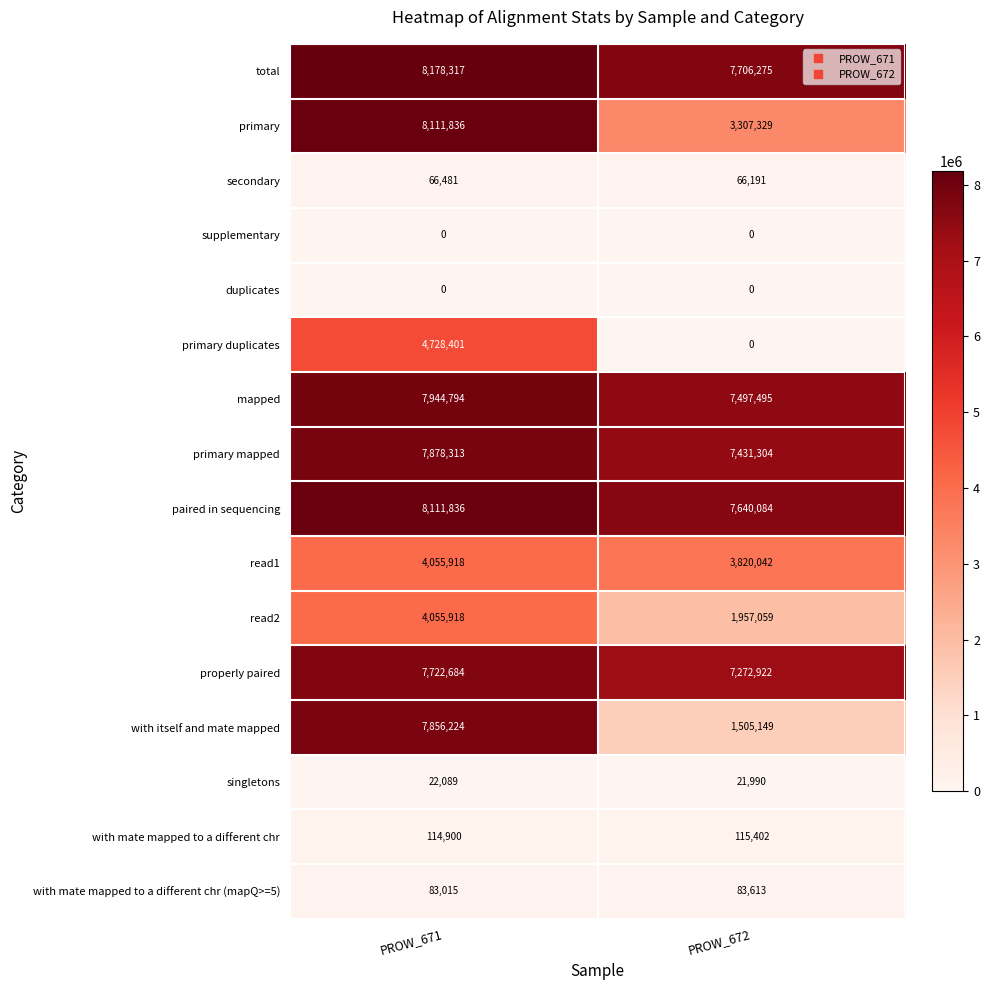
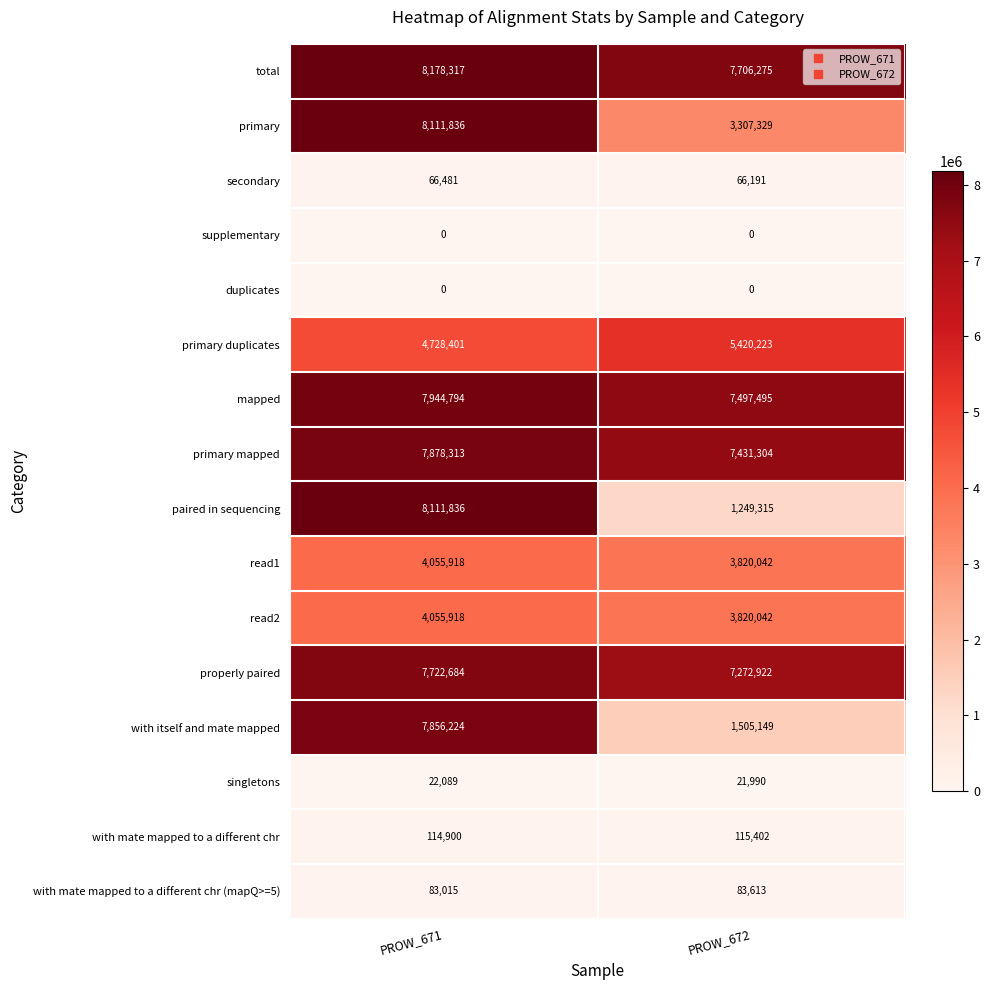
  {
    "total": {
      "PROW_671": "8,178,317",
      "PROW_672": "7,706,275"
    },
    "primary": {
      "PROW_671": "8,111,836",
      "PROW_672": "3,307,329"
    },
    "secondary": {
      "PROW_671": "66,481",
      "PROW_672": "66,191"
    },
    "supplementary": {
      "PROW_671": "0",
      "PROW_672": "0"
    },
    "duplicates": {
      "PROW_671": "0",
      "PROW_672": "0"
    },
    "primary duplicates": {
      "PROW_671": "4,728,401",
-     "PROW_672": "0"
+     "PROW_672": "5,420,223"
    },
    "mapped": {
      "PROW_671": "7,944,794",
      "PROW_672": "7,497,495"
    },
    "primary mapped": {
      "PROW_671": "7,878,313",
      "PROW_672": "7,431,304"
    },
    "paired in sequencing": {
      "PROW_671": "8,111,836",
-     "PROW_672": "7,640,084"
+     "PROW_672": "1,249,315"
    },
    "read1": {
      "PROW_671": "4,055,918",
      "PROW_672": "3,820,042"
    },
    "read2": {
      "PROW_671": "4,055,918",
-     "PROW_672": "1,957,059"
+     "PROW_672": "3,820,042"
    },
    "properly paired": {
      "PROW_671": "7,722,684",
      "PROW_672": "7,272,922"
    },
    "with itself and mate mapped": {
      "PROW_671": "7,856,224",
      "PROW_672": "1,505,149"
    },
    "singletons": {
      "PROW_671": "22,089",
      "PROW_672": "21,990"
    },
    "with mate mapped to a different chr": {
      "PROW_671": "114,900",
      "PROW_672": "115,402"
    },
    "with mate mapped to a different chr (mapQ>=5)": {
      "PROW_671": "83,015",
      "PROW_672": "83,613"
    }
  }
